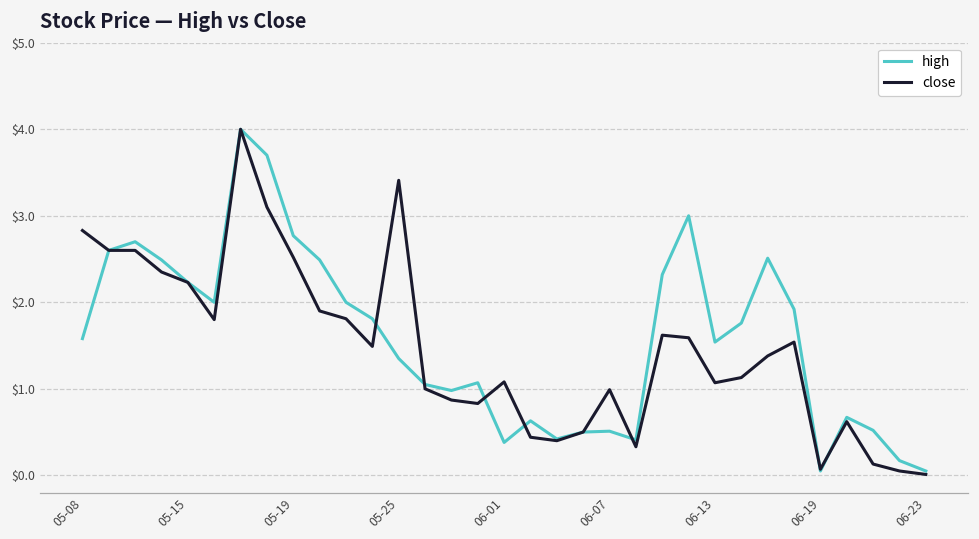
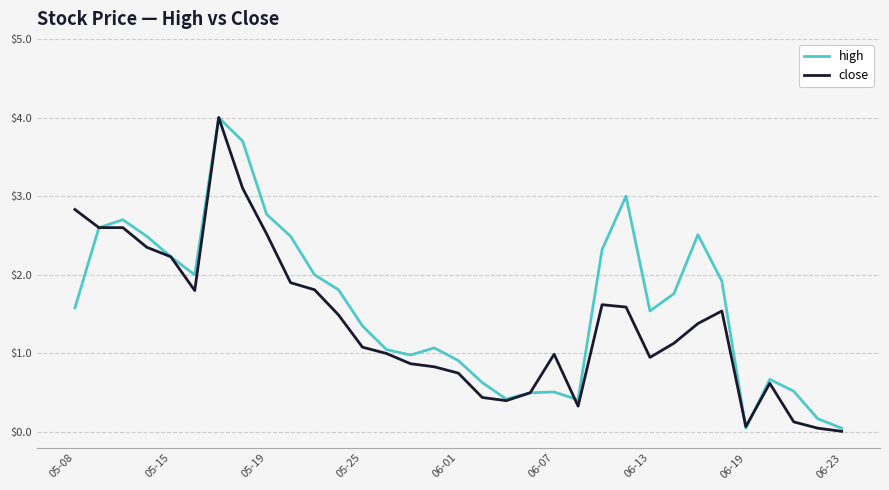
  {
    "high": {
      "05-08": "$1.6",
      "05-19": "$2.8",
      "05-25": "$1.4",
-     "06-01": "$0.4",
+     "06-01": "$0.9",
      "06-07": "$0.5",
      "06-13": "$1.5",
      "06-23": "$0.1"
    },
    "close": {
      "05-08": "$2.8",
      "05-19": "$2.5",
-     "05-25": "$3.4",
-     "06-01": "$1.1",
+     "05-25": "$1.1",
+     "06-01": "$0.8",
      "06-07": "$1.0",
-     "06-13": "$1.1",
+     "06-13": "$1.0",
      "06-23": "$0.0"
    }
  }
